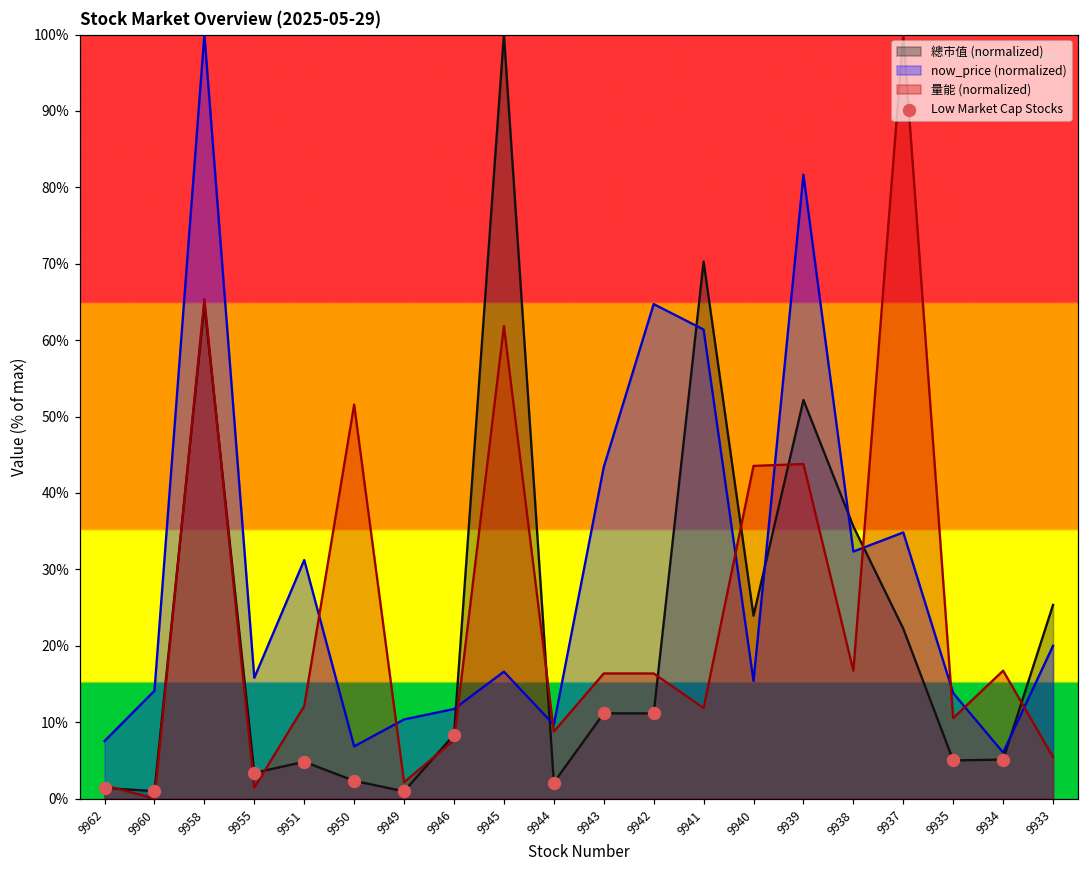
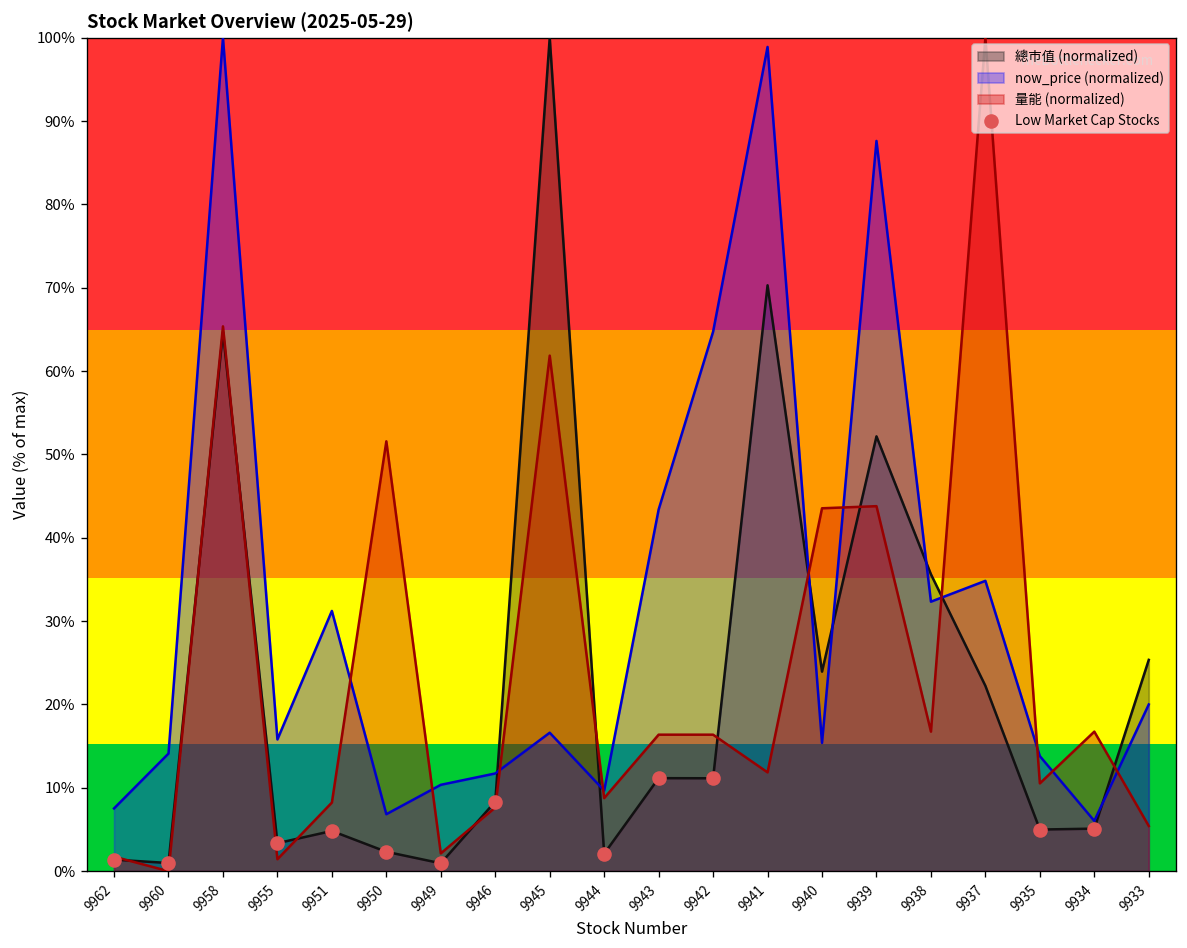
  {
    "總市值 (normalized)": {
      "9958": "65%",
      "9945": "100%",
      "9941": "70%",
      "9940": "24%",
      "9939": "52%",
      "9938": "36%",
      "9937": "22%",
      "9933": "25%"
    },
    "now_price (normalized)": {
      "9962": "8%",
      "9960": "14%",
      "9958": "100%",
      "9955": "16%",
      "9951": "31%",
      "9950": "7%",
      "9949": "10%",
      "9946": "12%",
      "9945": "17%",
      "9944": "10%",
      "9943": "43%",
      "9942": "65%",
-     "9941": "61%",
+     "9941": "99%",
      "9940": "15%",
-     "9939": "82%",
+     "9939": "88%",
      "9938": "32%",
      "9937": "35%",
      "9935": "14%",
      "9934": "6%",
      "9933": "20%"
    },
    "量能 (normalized)": {
      "9960": "0%",
      "9958": "65%",
      "9955": "1%",
-     "9951": "12%",
+     "9951": "8%",
      "9950": "52%",
      "9949": "2%",
      "9946": "8%",
      "9945": "62%",
      "9944": "9%",
      "9943": "16%",
      "9942": "16%",
      "9941": "12%",
      "9940": "44%",
      "9939": "44%",
      "9938": "17%",
      "9937": "100%",
      "9935": "11%",
      "9934": "17%",
      "9933": "5%"
    }
  }
